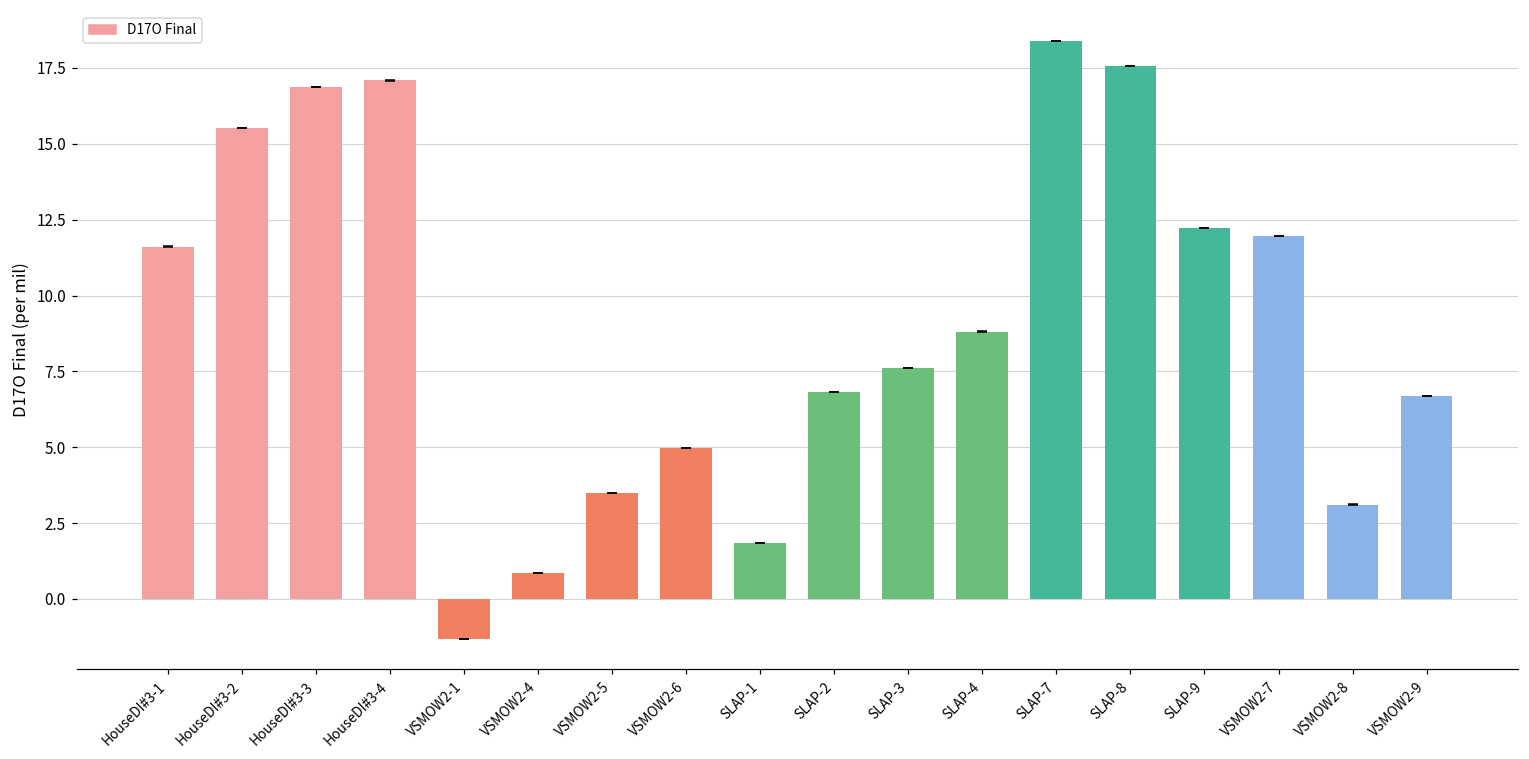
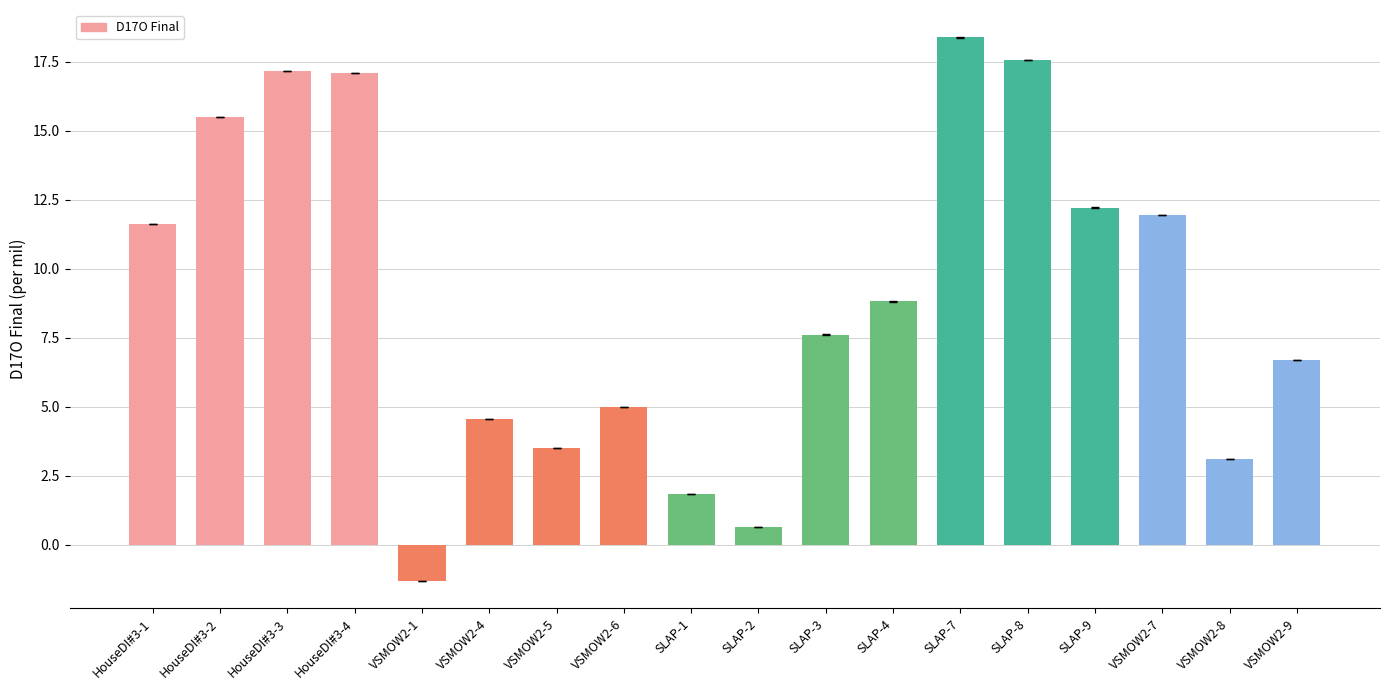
  {
    "D17O Final": {
      "HouseDI#3-1": 11.6,
      "HouseDI#3-2": 15.5,
-     "HouseDI#3-3": 16.9,
+     "HouseDI#3-3": 17.2,
      "HouseDI#3-4": 17.1,
      "VSMOW2-1": -1.3,
-     "VSMOW2-4": 0.9,
+     "VSMOW2-4": 4.5,
      "VSMOW2-5": 3.5,
      "VSMOW2-6": 5.0,
      "SLAP-1": 1.8,
-     "SLAP-2": 6.8,
+     "SLAP-2": 0.6,
      "SLAP-3": 7.6,
      "SLAP-4": 8.8,
      "SLAP-7": 18.4,
      "SLAP-8": 17.6,
      "SLAP-9": 12.2,
      "VSMOW2-7": 12.0,
      "VSMOW2-8": 3.1,
      "VSMOW2-9": 6.7
    }
  }
